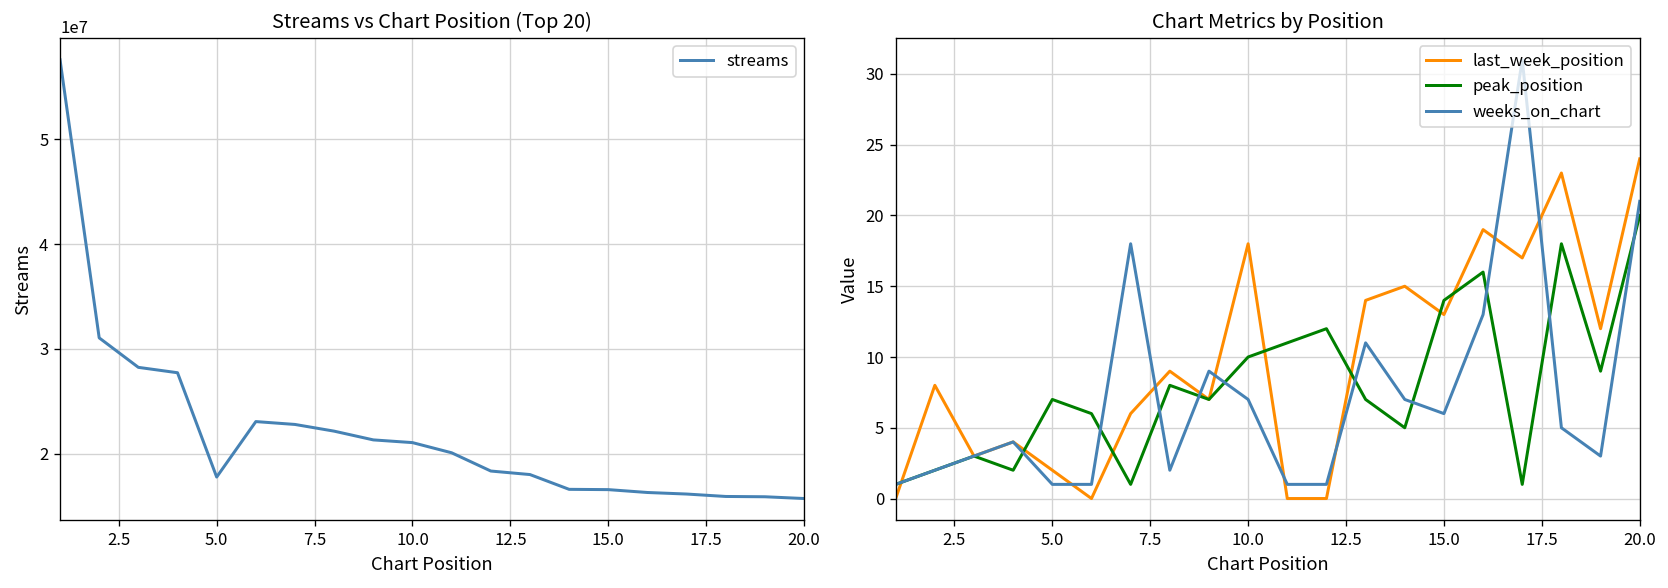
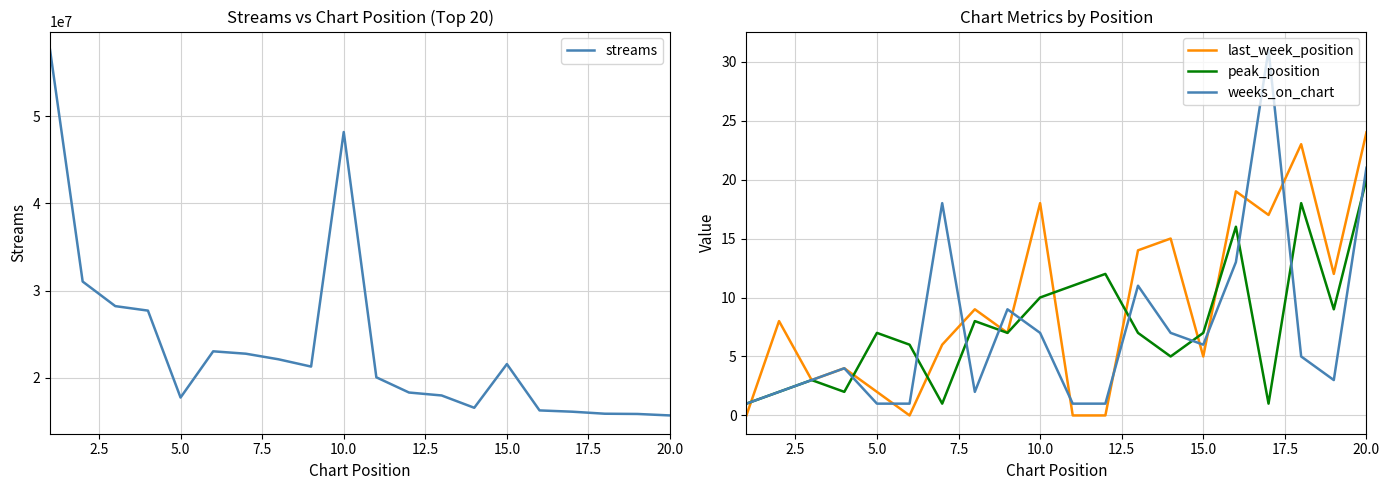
  {
    "Streams vs Chart Position (Top 20)": {
      "5.0": 18000000,
-     "10.0": 21000000,
-     "15.0": 17000000,
+     "10.0": 48000000,
+     "15.0": 22000000,
      "20.0": 16000000
    },
    "Chart Metrics by Position": {
      "last_week_position": {
        "5.0": 2,
        "10.0": 18,
-       "15.0": 13,
+       "15.0": 5,
        "20.0": 24
      },
      "peak_position": {
        "5.0": 7,
        "10.0": 10,
-       "15.0": 14,
+       "15.0": 7,
        "20.0": 20
      },
      "weeks_on_chart": {
        "5.0": 1,
        "10.0": 7,
        "15.0": 6,
        "20.0": 21
      }
    }
  }
